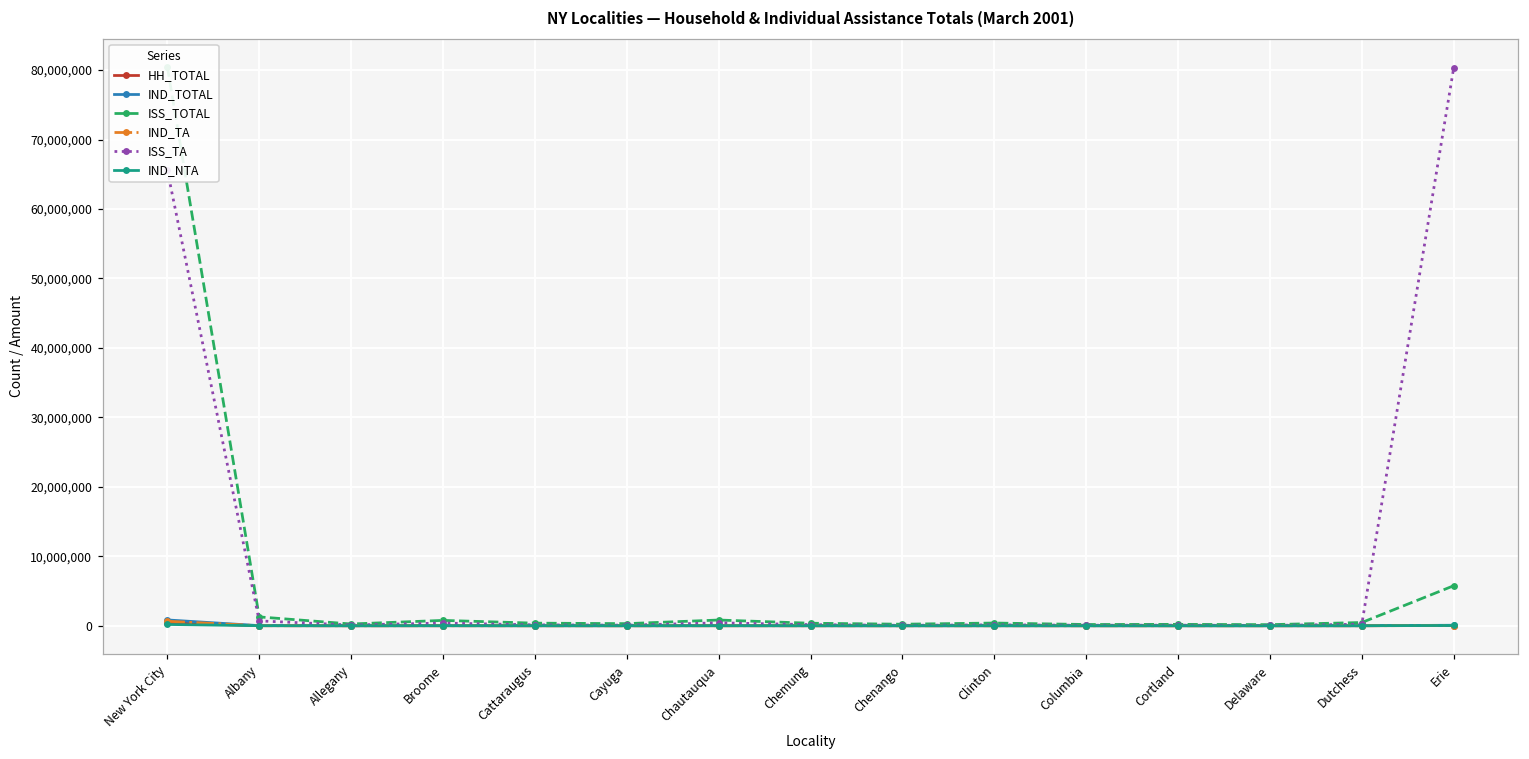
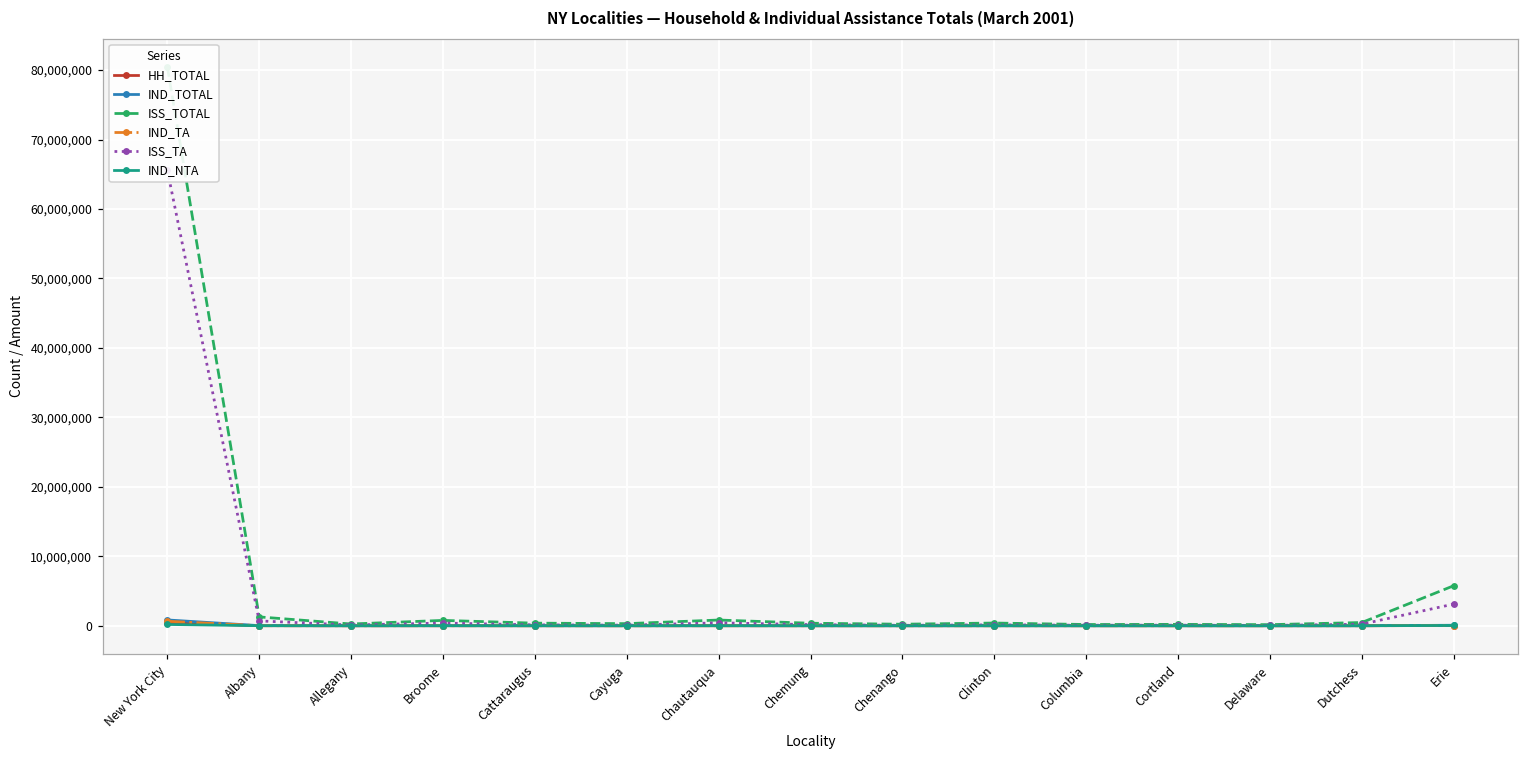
  {
    "ISS_TA": {
      "New York City": "66,000,000",
      "Albany": "1,000,000",
-     "Erie": "80,000,000"
+     "Erie": "3,000,000"
    }
  }
